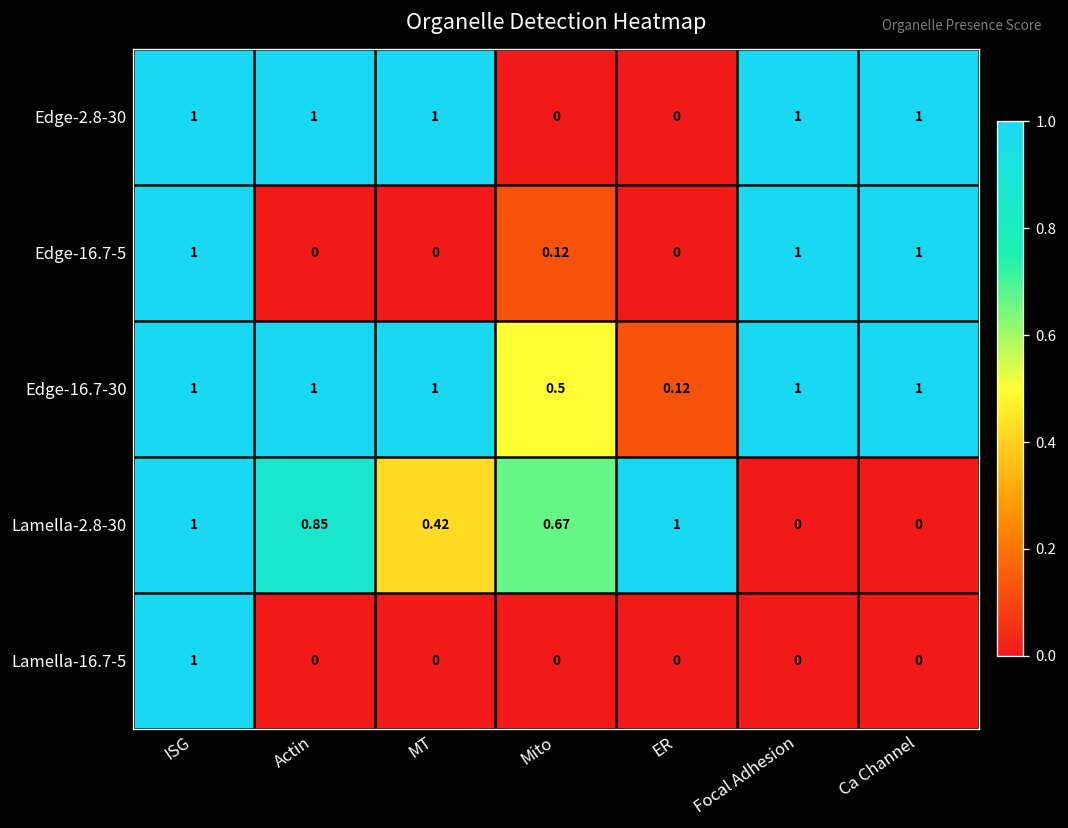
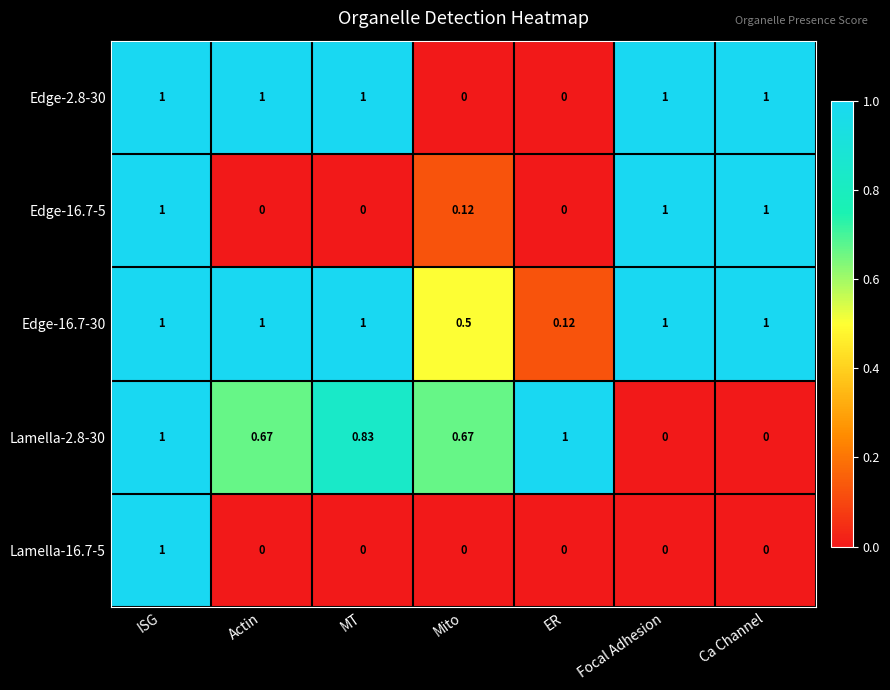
  {
    "Edge-2.8-30": {
      "ISG": 1,
      "Actin": 1,
      "MT": 1,
      "Mito": 0,
      "ER": 0,
      "Focal Adhesion": 1,
      "Ca Channel": 1
    },
    "Edge-16.7-5": {
      "ISG": 1,
      "Actin": 0,
      "MT": 0,
      "Mito": 0.12,
      "ER": 0,
      "Focal Adhesion": 1,
      "Ca Channel": 1
    },
    "Edge-16.7-30": {
      "ISG": 1,
      "Actin": 1,
      "MT": 1,
      "Mito": 0.5,
      "ER": 0.12,
      "Focal Adhesion": 1,
      "Ca Channel": 1
    },
    "Lamella-2.8-30": {
      "ISG": 1,
-     "Actin": 0.85,
-     "MT": 0.42,
+     "Actin": 0.67,
+     "MT": 0.83,
      "Mito": 0.67,
      "ER": 1,
      "Focal Adhesion": 0,
      "Ca Channel": 0
    },
    "Lamella-16.7-5": {
      "ISG": 1,
      "Actin": 0,
      "MT": 0,
      "Mito": 0,
      "ER": 0,
      "Focal Adhesion": 0,
      "Ca Channel": 0
    }
  }
